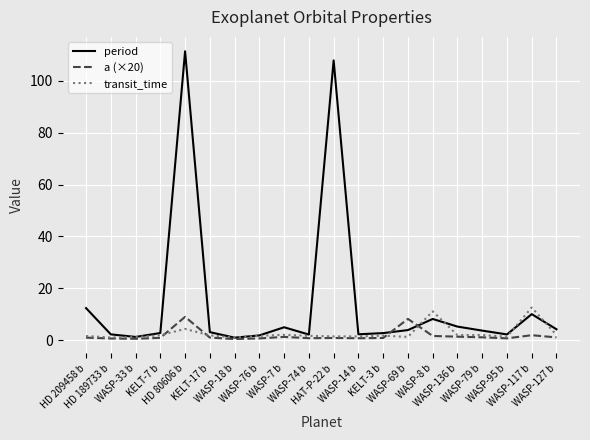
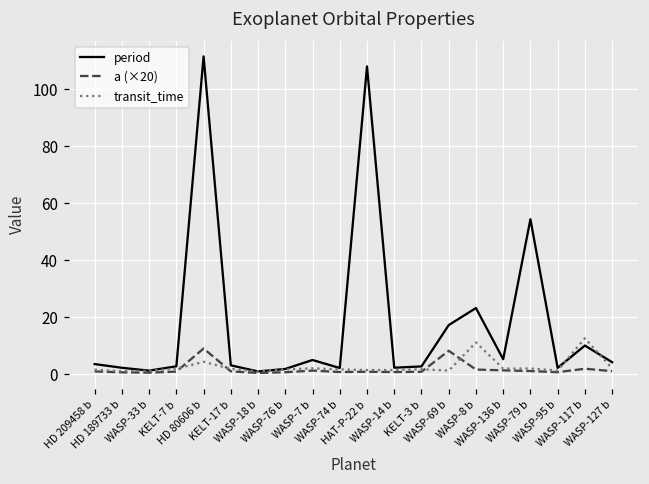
  {
    "period": {
-     "HD 209458 b": 12,
+     "HD 209458 b": 4,
      "HD 189733 b": 2,
      "HD 80606 b": 111,
      "KELT-17 b": 3,
      "WASP-7 b": 5,
      "HAT-P-22 b": 108,
      "KELT-3 b": 3,
-     "WASP-69 b": 4,
-     "WASP-8 b": 8,
+     "WASP-69 b": 17,
+     "WASP-8 b": 23,
      "WASP-136 b": 5,
-     "WASP-79 b": 4,
+     "WASP-79 b": 54,
      "WASP-117 b": 10,
      "WASP-127 b": 4
    },
    "a (×20)": {
      "KELT-7 b": 1,
      "HD 80606 b": 9,
      "WASP-76 b": 1,
      "WASP-69 b": 8,
      "WASP-8 b": 2,
      "WASP-117 b": 2
    },
    "transit_time": {
      "HD 80606 b": 4,
      "WASP-69 b": 1,
      "WASP-8 b": 11,
      "WASP-117 b": 13
    }
  }
